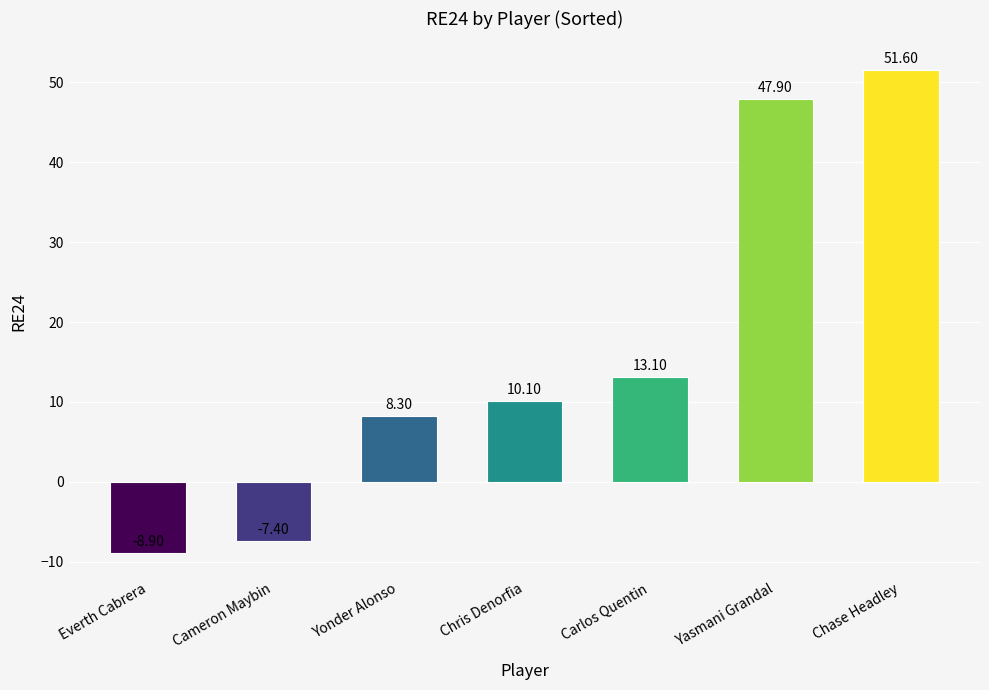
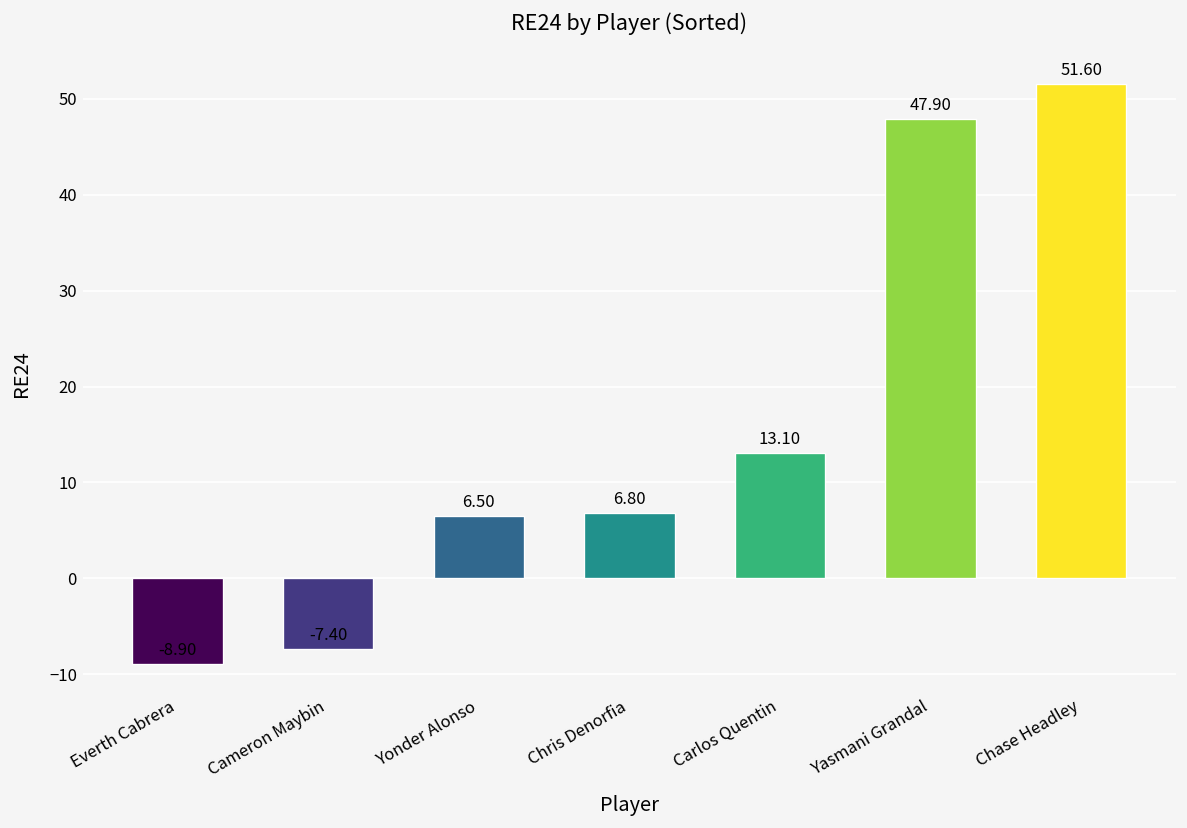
  {
    "Everth Cabrera": -8.90,
    "Cameron Maybin": -7.40,
-   "Yonder Alonso": 8.30,
-   "Chris Denorfia": 10.10,
+   "Yonder Alonso": 6.50,
+   "Chris Denorfia": 6.80,
    "Carlos Quentin": 13.10,
    "Yasmani Grandal": 47.90,
    "Chase Headley": 51.60
  }
